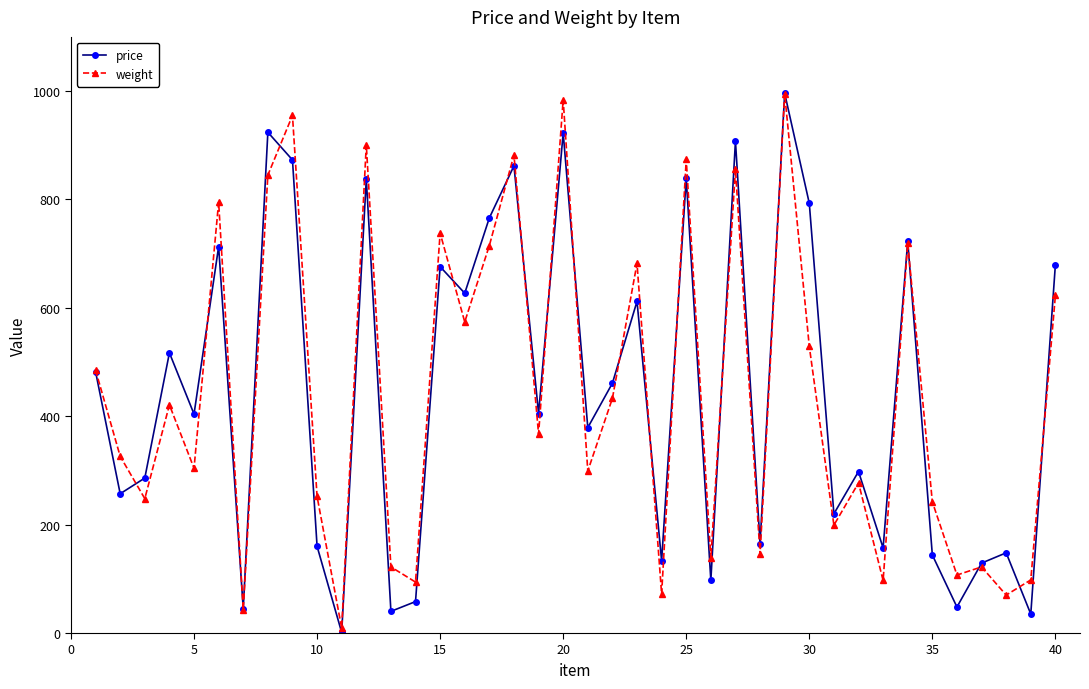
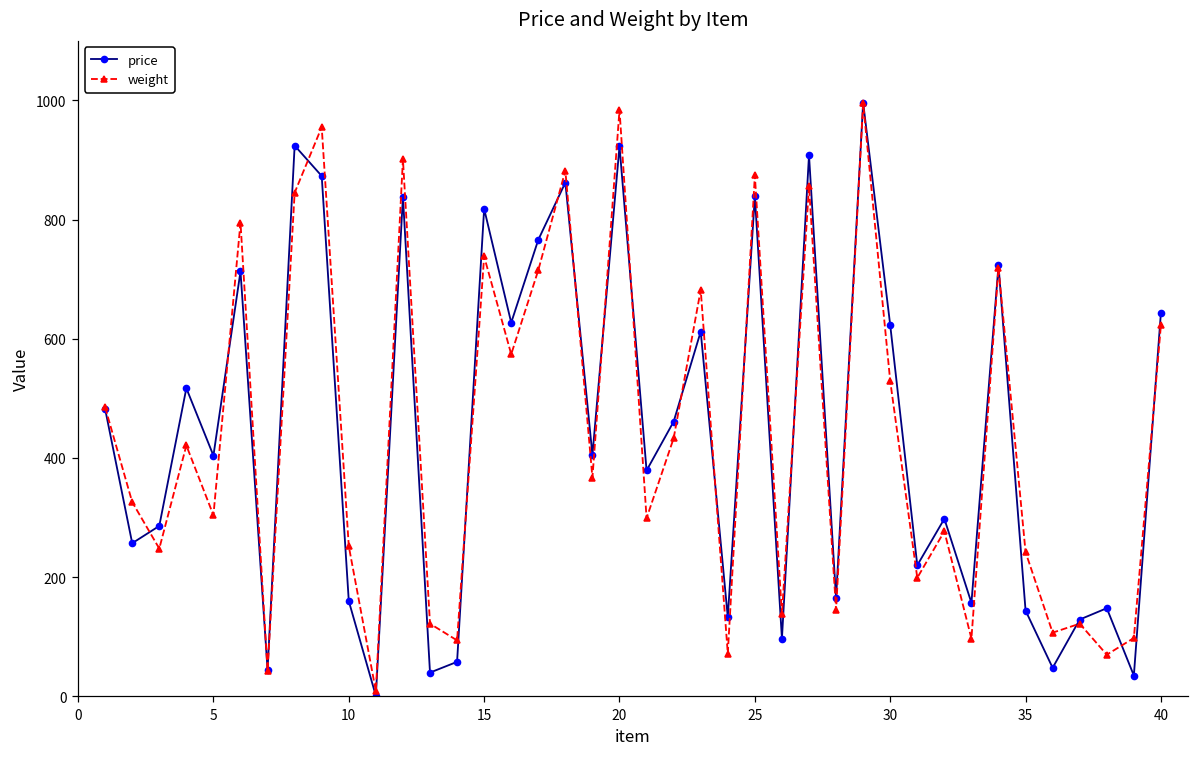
  {
    "price": {
      "5": 400,
      "10": 160,
-     "15": 680,
+     "15": 820,
      "20": 920,
      "25": 840,
-     "30": 790,
+     "30": 620,
      "35": 140,
-     "40": 680
+     "40": 640
    },
    "weight": {
      "5": 300,
      "10": 250,
      "15": 740,
      "20": 980,
      "25": 870,
      "30": 530,
      "35": 240,
      "40": 620
    }
  }
